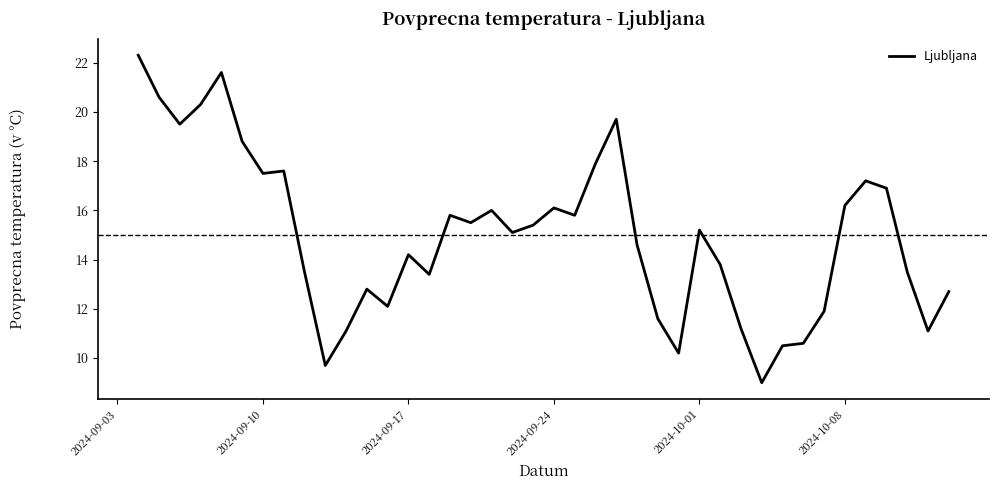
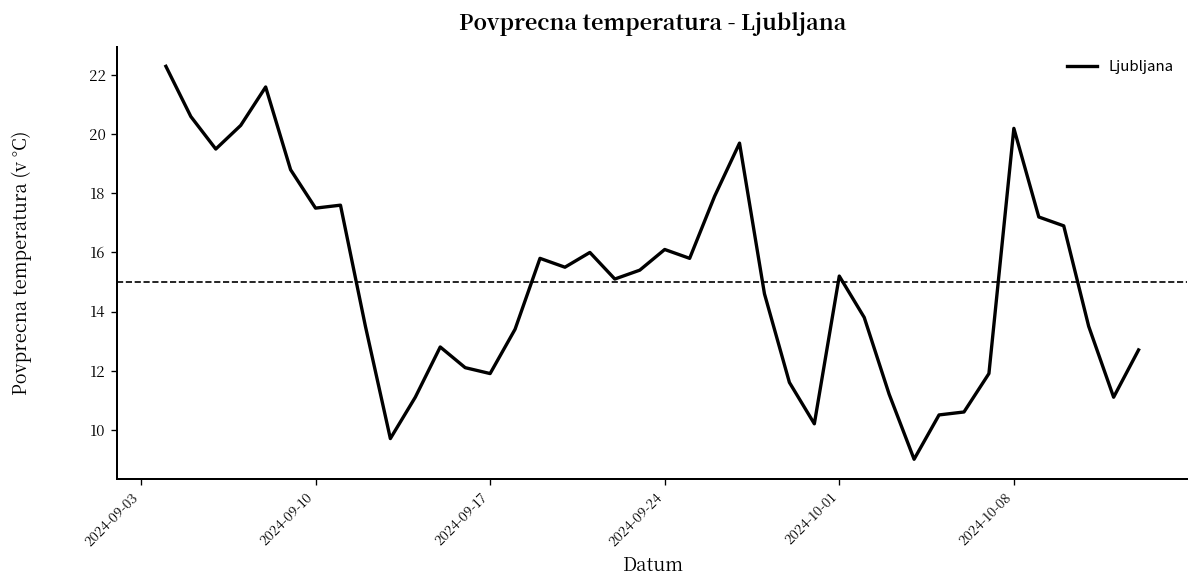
  {
    "2024-09-10": 17.5,
-   "2024-09-17": 14.2,
+   "2024-09-17": 11.9,
    "2024-09-24": 16.1,
    "2024-10-01": 15.2,
-   "2024-10-08": 16.2
+   "2024-10-08": 20.2
  }
